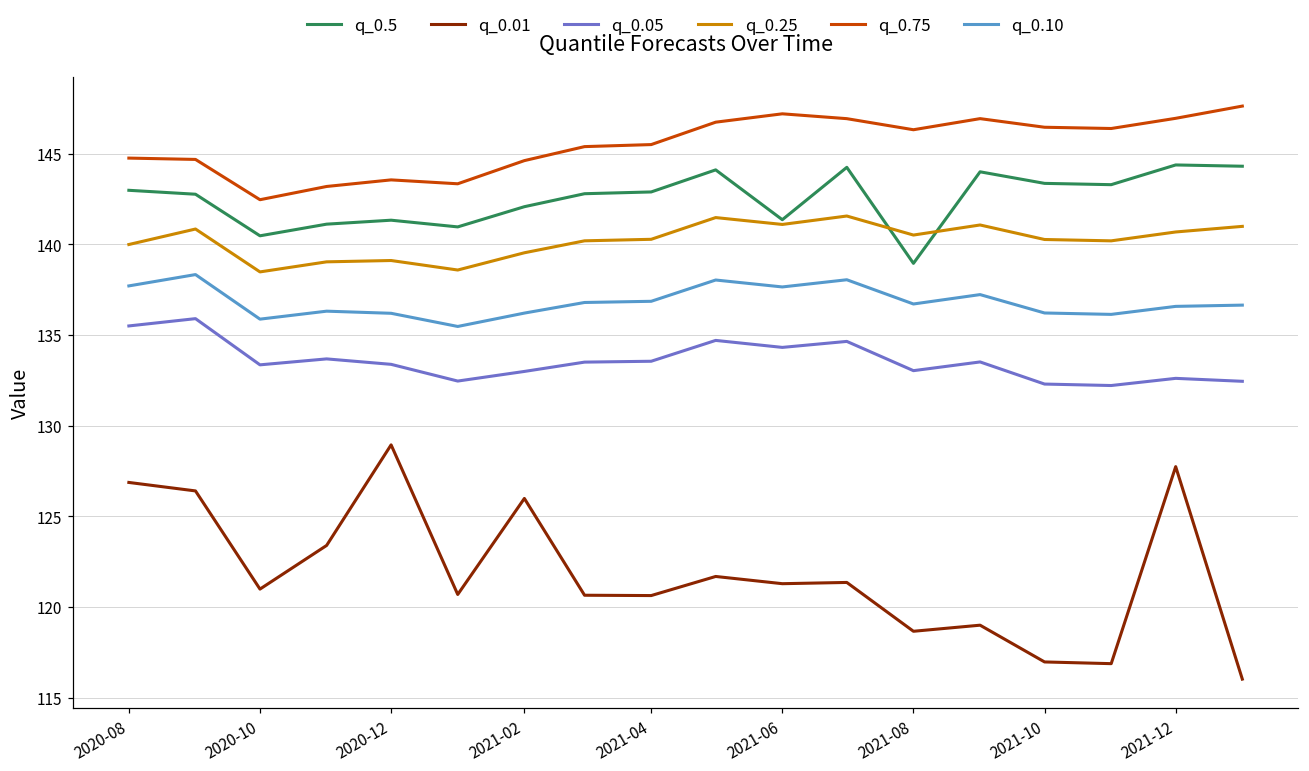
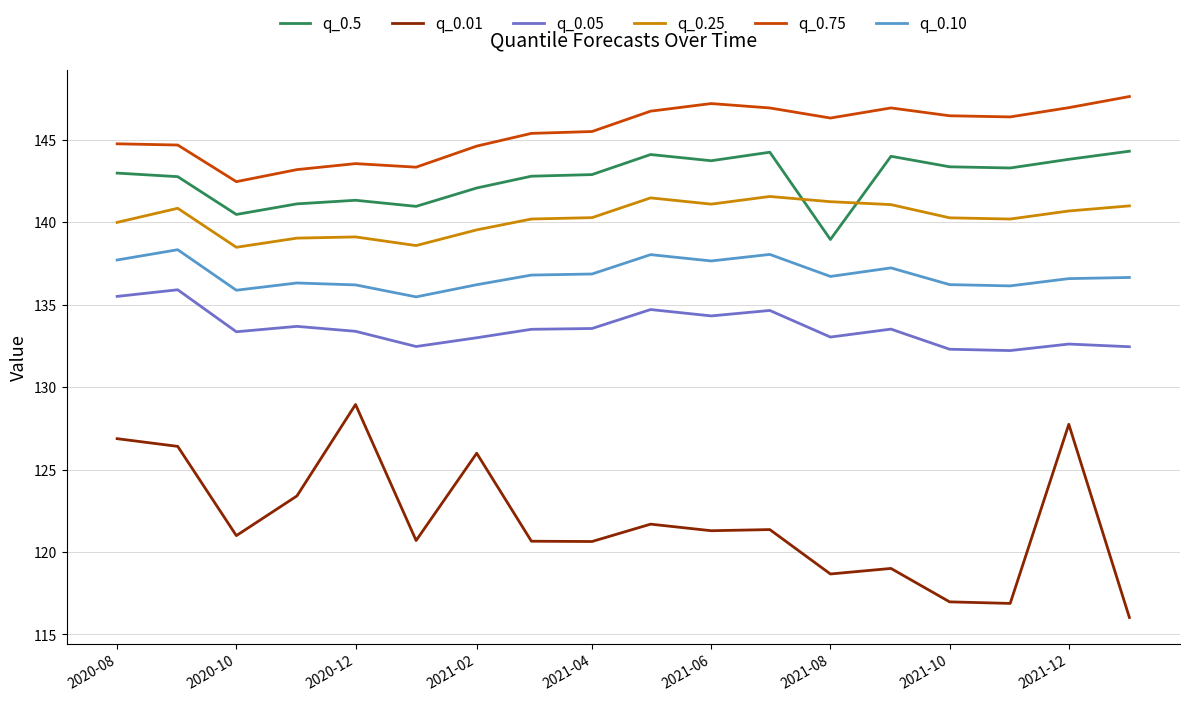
  {
    "q_0.5": {
      "2020-08": 143.0,
      "2020-10": 140.5,
      "2020-12": 141.3,
      "2021-02": 142.1,
      "2021-04": 142.9,
-     "2021-06": 141.4,
+     "2021-06": 143.7,
      "2021-08": 139.0,
      "2021-10": 143.4,
-     "2021-12": 144.4
+     "2021-12": 143.8
    },
    "q_0.01": {
      "2020-08": 126.9,
      "2020-10": 121.0,
      "2020-12": 128.9,
      "2021-02": 126.0,
      "2021-04": 120.6,
      "2021-06": 121.3,
      "2021-08": 118.7,
      "2021-10": 117.0,
      "2021-12": 127.7
    },
    "q_0.25": {
      "2020-08": 140.0,
      "2020-10": 138.5,
      "2020-12": 139.1,
      "2021-02": 139.5,
      "2021-04": 140.3,
      "2021-06": 141.1,
-     "2021-08": 140.5,
+     "2021-08": 141.2,
      "2021-10": 140.3,
      "2021-12": 140.7
    },
    "q_0.75": {
      "2020-08": 144.8,
      "2020-10": 142.5,
      "2020-12": 143.6,
      "2021-02": 144.6,
      "2021-04": 145.5,
      "2021-06": 147.2,
      "2021-08": 146.3,
      "2021-10": 146.5,
      "2021-12": 147.0
    }
  }
